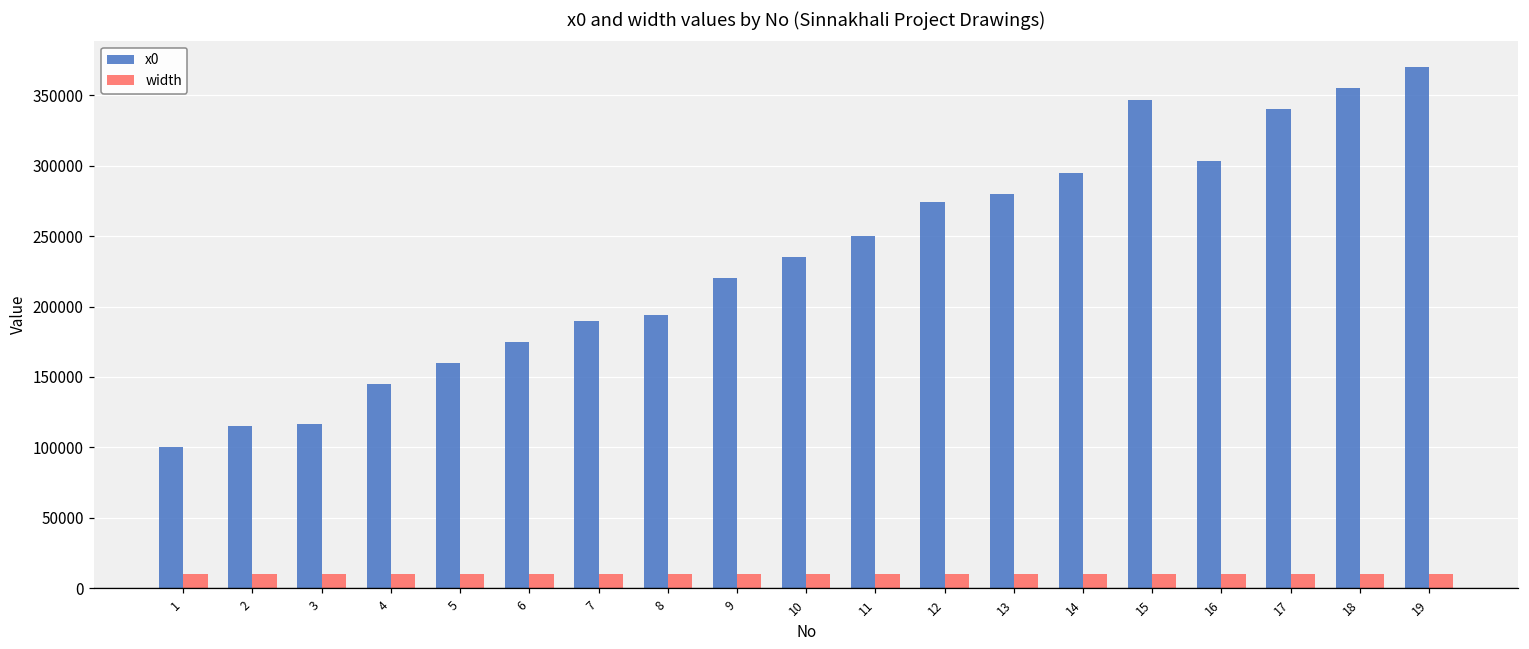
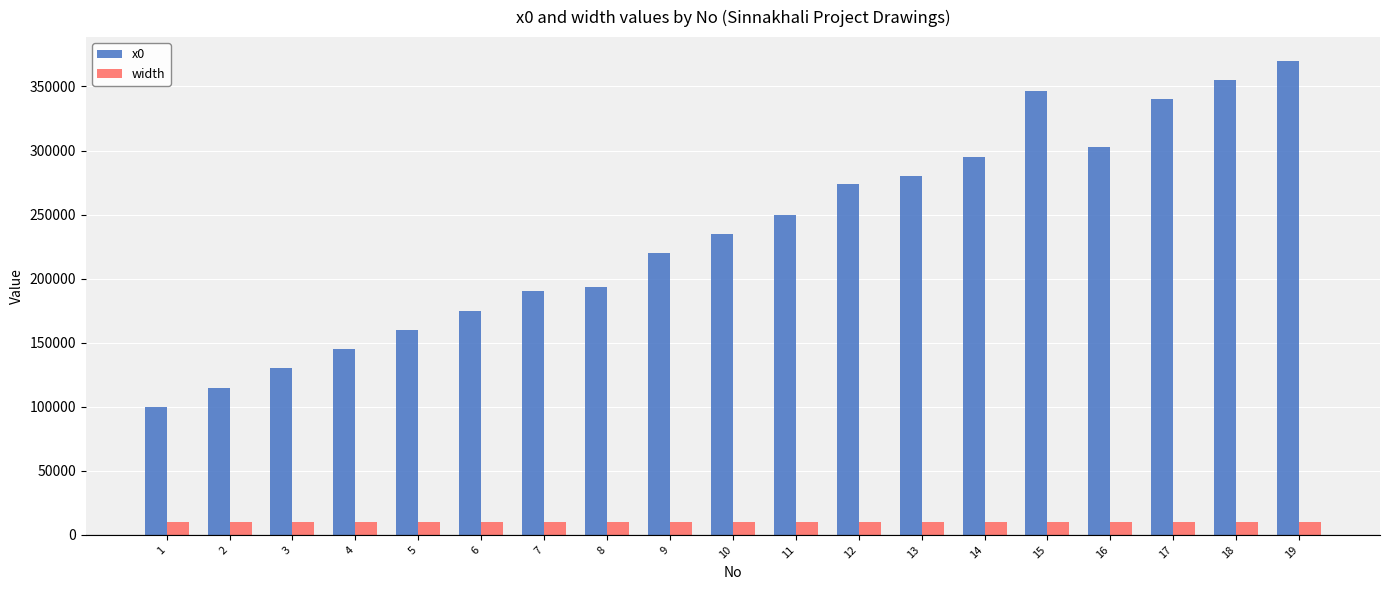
  {
    "x0": {
      "1": 100000,
      "2": 115000,
-     "3": 116000,
+     "3": 130000,
      "4": 145000,
      "5": 160000,
      "6": 175000,
      "7": 190000,
      "8": 194000,
      "9": 220000,
      "10": 235000,
      "11": 250000,
      "12": 274000,
      "13": 280000,
      "14": 295000,
      "15": 346000,
      "16": 303000,
      "17": 340000,
      "18": 355000,
      "19": 370000
    },
    "width": {
      "1": 10000,
      "2": 10000,
      "3": 10000,
      "4": 10000,
      "5": 10000,
      "6": 10000,
      "7": 10000,
      "8": 10000,
      "9": 10000,
      "10": 10000,
      "11": 10000,
      "12": 10000,
      "13": 10000,
      "14": 10000,
      "15": 10000,
      "16": 10000,
      "17": 10000,
      "18": 10000,
      "19": 10000
    }
  }
